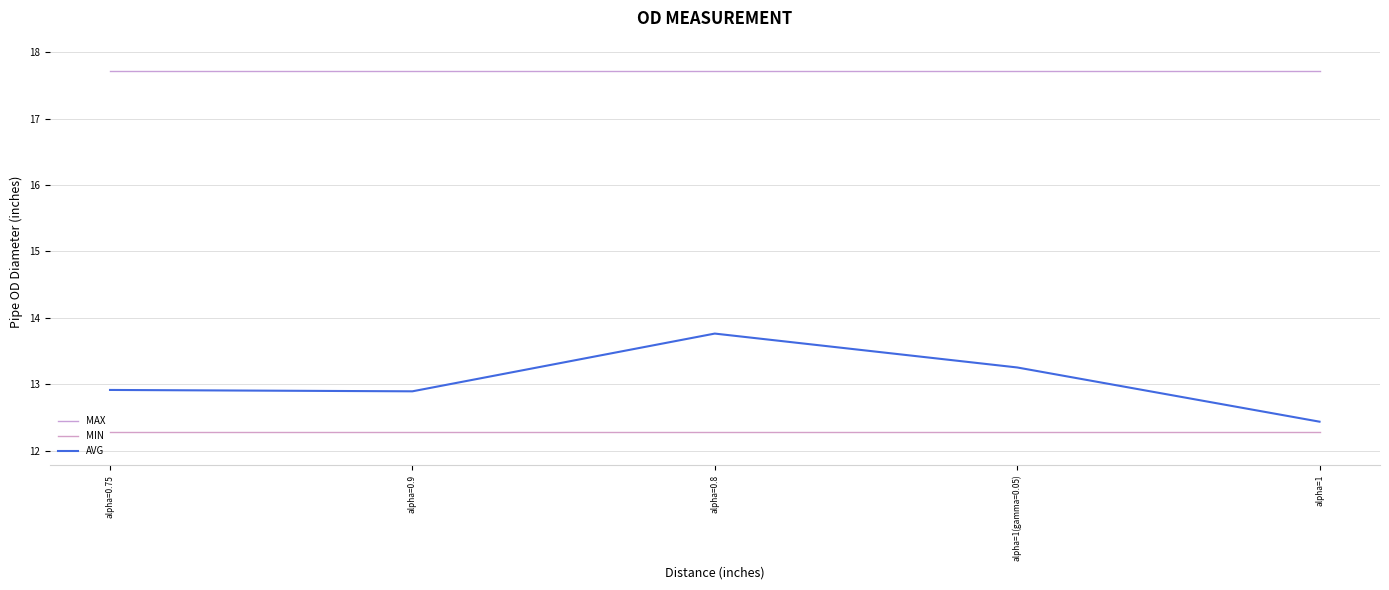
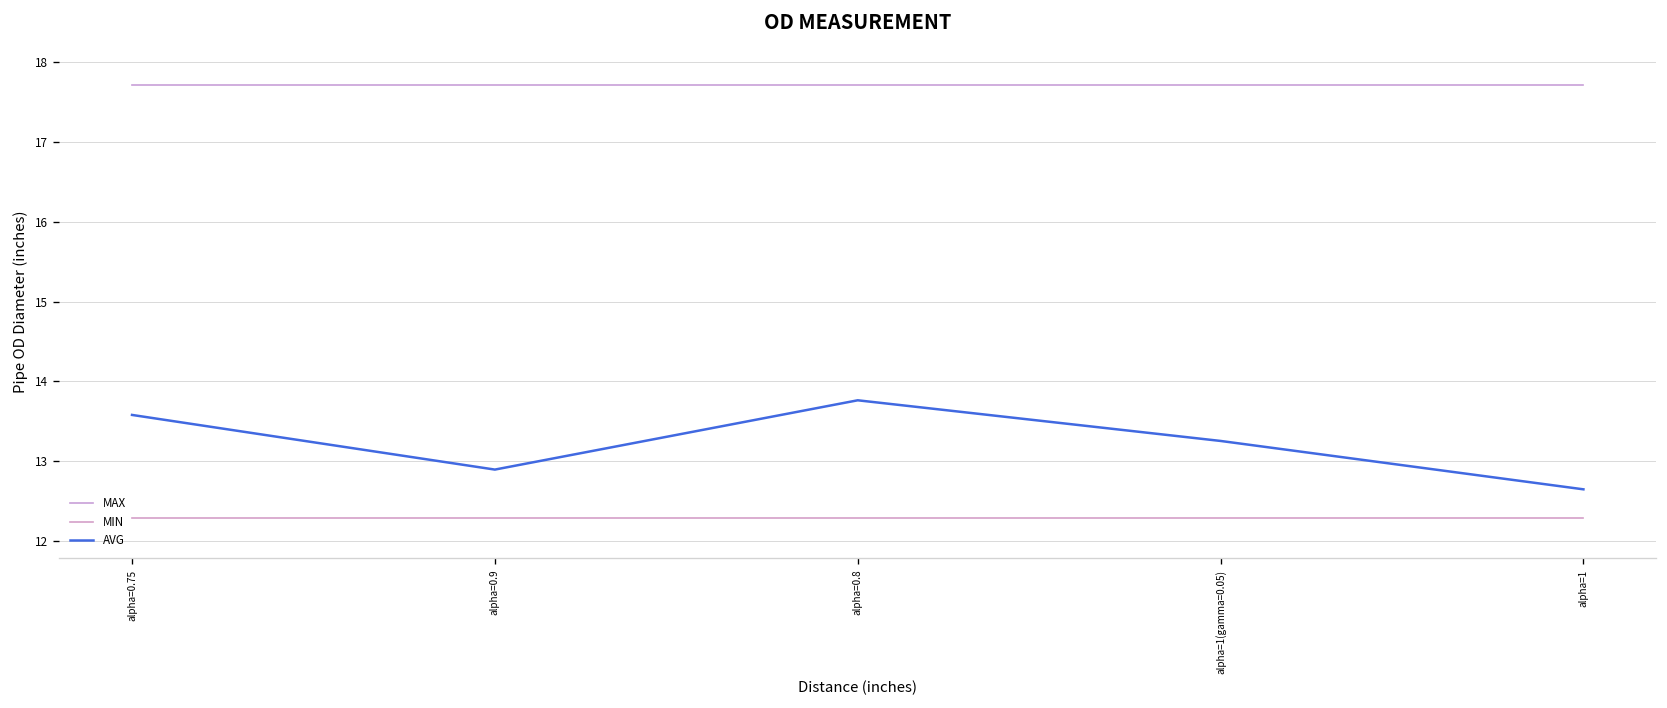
  {
    "AVG": {
-     "alpha=0.75": 12.9,
+     "alpha=0.75": 13.6,
      "alpha=0.9": 12.9,
      "alpha=0.8": 13.8,
      "alpha=1(gamma=0.05)": 13.3,
-     "alpha=1": 12.4
+     "alpha=1": 12.6
    }
  }
